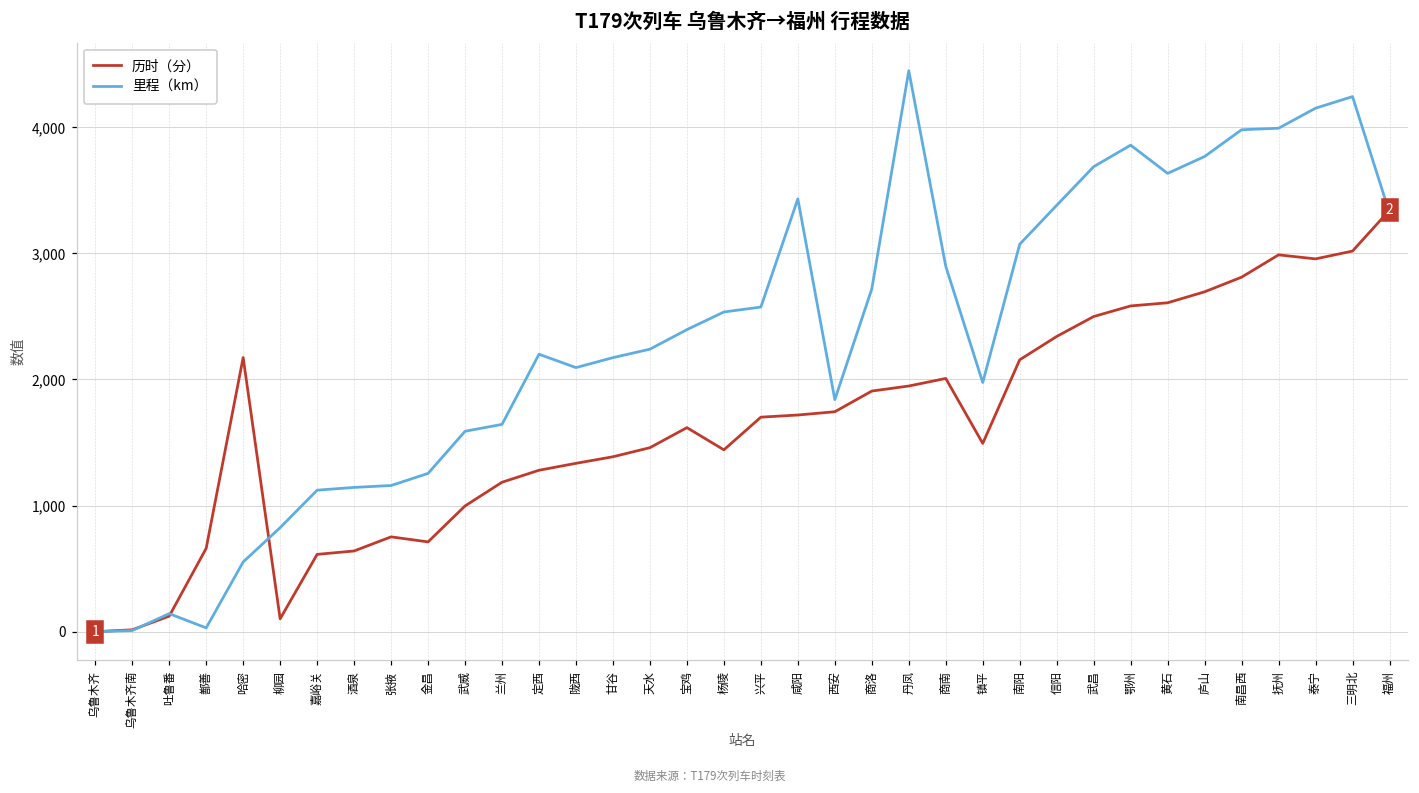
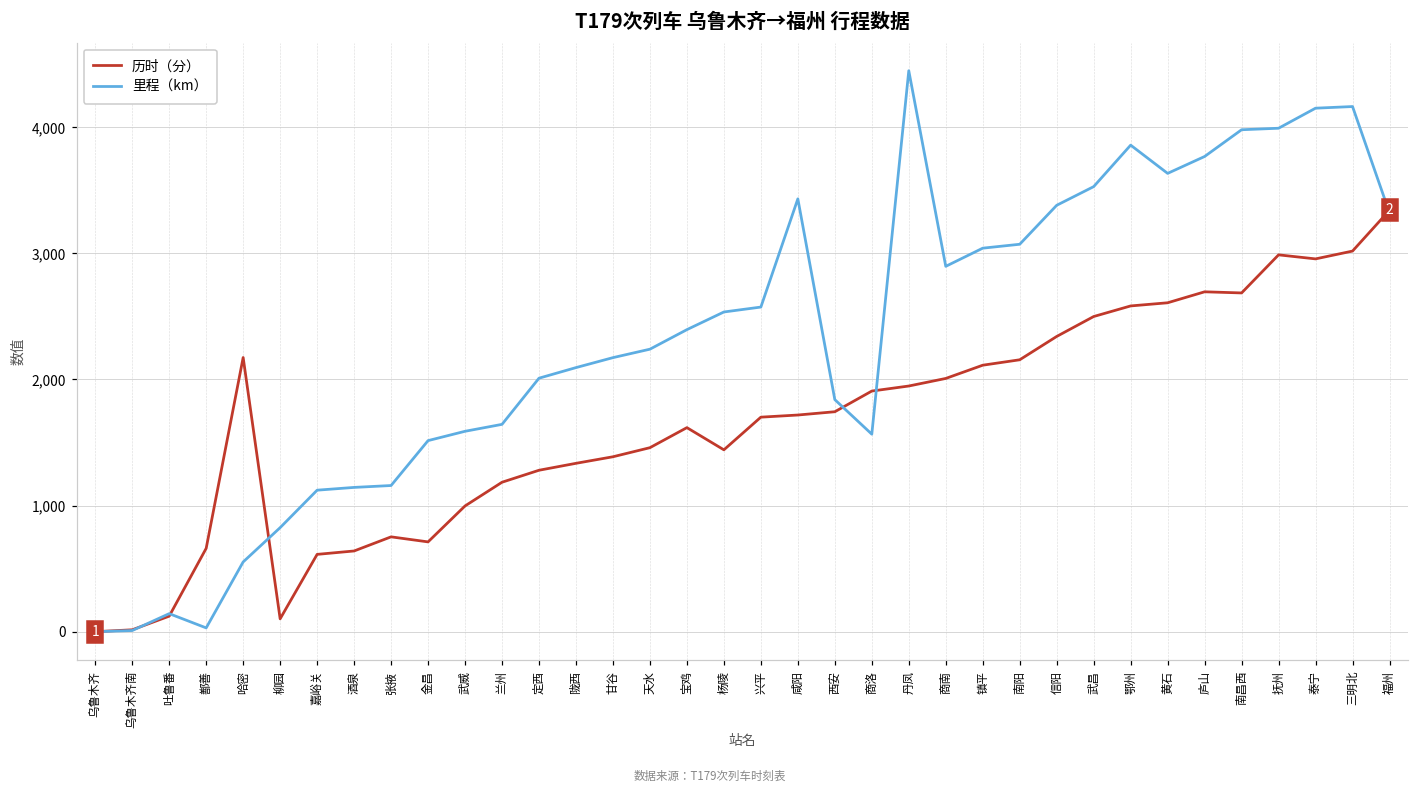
  {
    "历时（分）": {
      "鄯善": "660",
      "哈密": "2,170",
      "柳园": "100",
      "嘉峪关": "610",
      "酒泉": "640",
      "张掖": "750",
      "金昌": "710",
      "武威": "1,000",
      "兰州": "1,190",
      "定西": "1,280",
      "陇西": "1,340",
      "甘谷": "1,390",
      "天水": "1,460",
      "宝鸡": "1,620",
      "杨陵": "1,440",
      "兴平": "1,700",
      "咸阳": "1,720",
      "西安": "1,740",
      "商洛": "1,910",
      "丹凤": "1,950",
      "商南": "2,010",
-     "镇平": "1,490",
+     "镇平": "2,110",
      "南阳": "2,160",
      "信阳": "2,340",
      "武昌": "2,500",
      "鄂州": "2,580",
      "黄石": "2,610",
      "庐山": "2,700",
-     "南昌西": "2,810",
+     "南昌西": "2,690",
      "抚州": "2,990",
      "泰宁": "2,960",
      "三明北": "3,020"
    },
    "里程（km）": {
      "鄯善": "30",
      "哈密": "550",
      "柳园": "830",
      "嘉峪关": "1,120",
      "酒泉": "1,140",
      "张掖": "1,160",
-     "金昌": "1,260",
+     "金昌": "1,520",
      "武威": "1,590",
      "兰州": "1,640",
-     "定西": "2,200",
+     "定西": "2,010",
      "陇西": "2,090",
      "甘谷": "2,170",
      "天水": "2,240",
      "宝鸡": "2,400",
      "杨陵": "2,540",
      "兴平": "2,570",
      "咸阳": "3,430",
      "西安": "1,840",
-     "商洛": "2,720",
+     "商洛": "1,570",
      "丹凤": "4,450",
      "商南": "2,900",
-     "镇平": "1,980",
+     "镇平": "3,040",
      "南阳": "3,070",
      "信阳": "3,380",
-     "武昌": "3,690",
+     "武昌": "3,530",
      "鄂州": "3,860",
      "黄石": "3,630",
      "庐山": "3,770",
      "南昌西": "3,980",
      "抚州": "3,990",
      "泰宁": "4,150",
-     "三明北": "4,240"
+     "三明北": "4,160"
    }
  }
